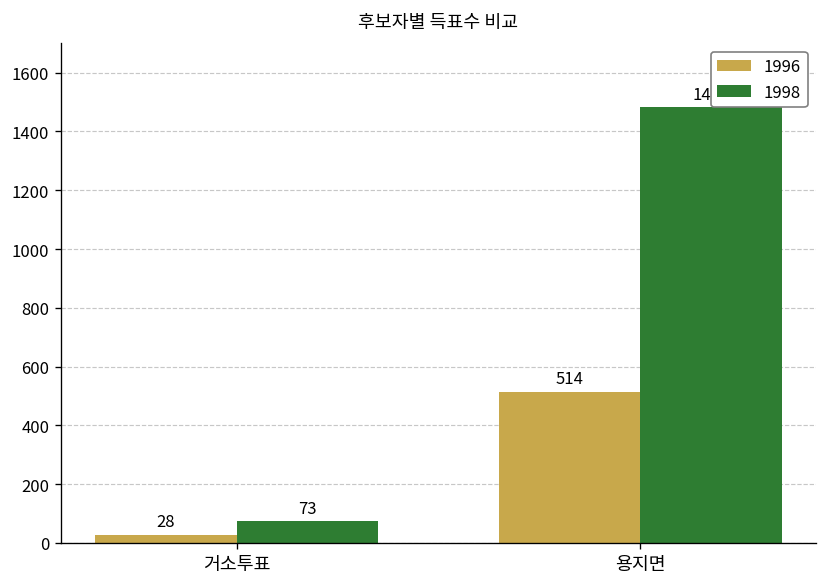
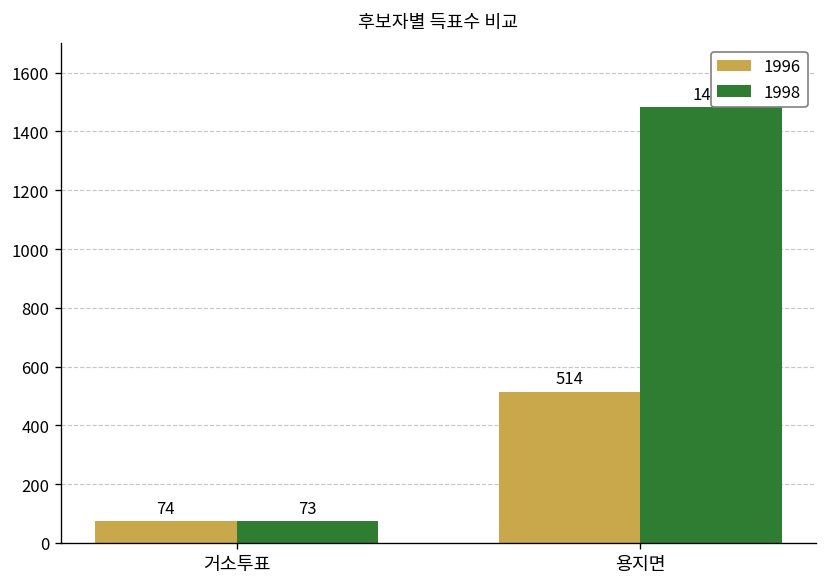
  {
    "1996": {
-     "거소투표": 28,
+     "거소투표": 74,
      "용지면": 514
    },
    "1998": {
      "거소투표": 73
    }
  }
